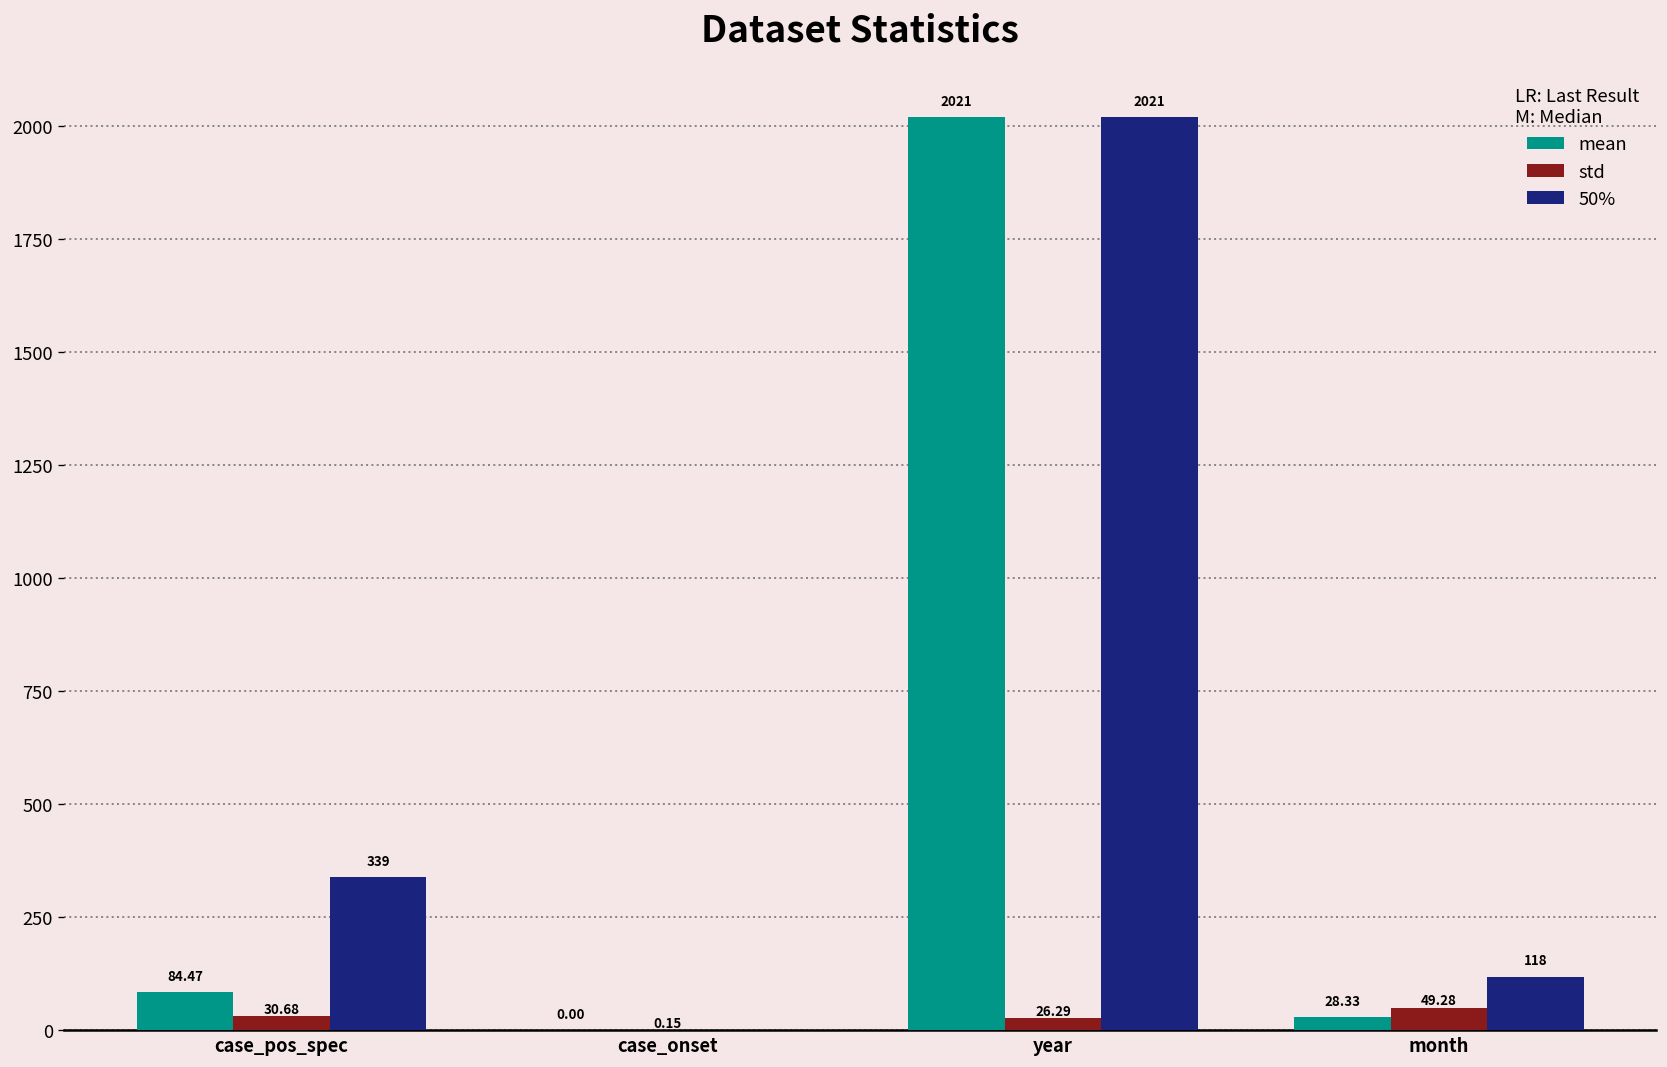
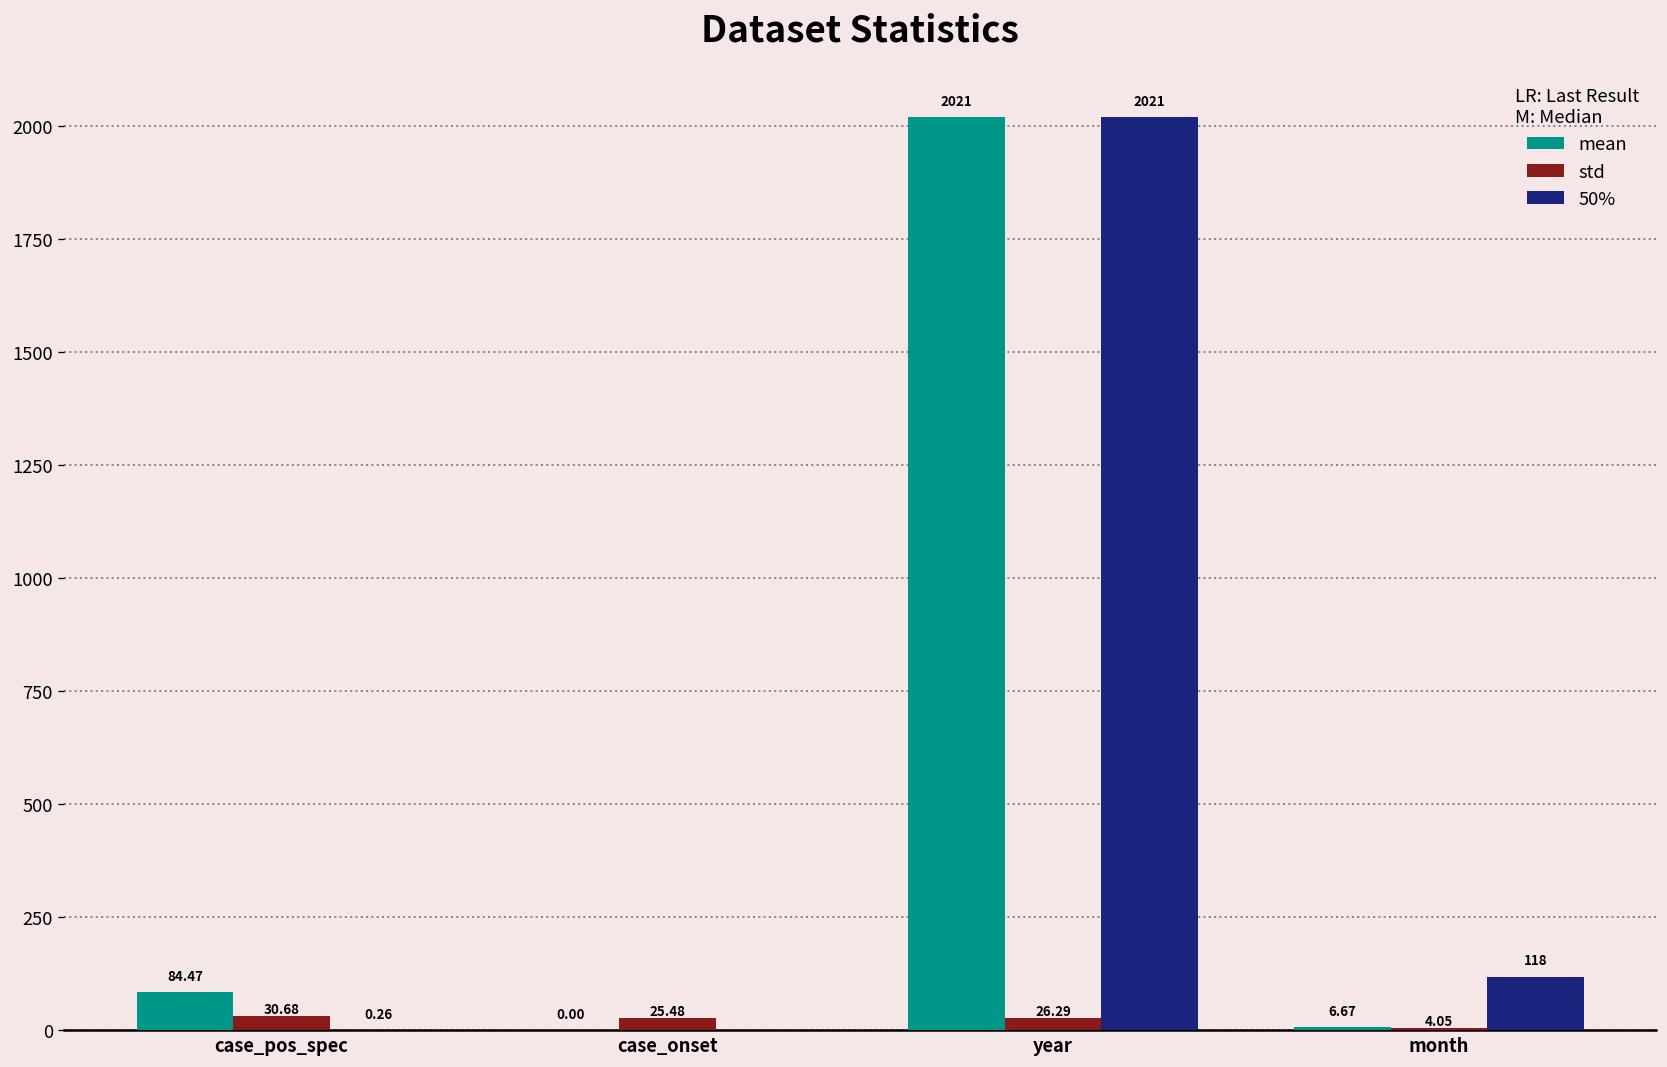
  {
    "mean": {
      "case_pos_spec": 84.47,
      "case_onset": 0.00,
      "year": 2021,
-     "month": 28.33
+     "month": 6.67
    },
    "std": {
      "case_pos_spec": 30.68,
-     "case_onset": 0.15,
+     "case_onset": 25.48,
      "year": 26.29,
-     "month": 49.28
+     "month": 4.05
    },
    "50%": {
-     "case_pos_spec": 339,
+     "case_pos_spec": 0.26,
      "year": 2021,
      "month": 118
    }
  }
